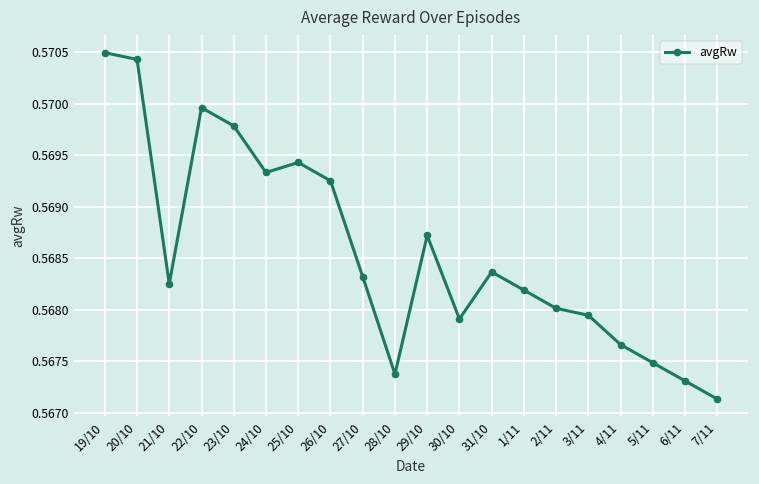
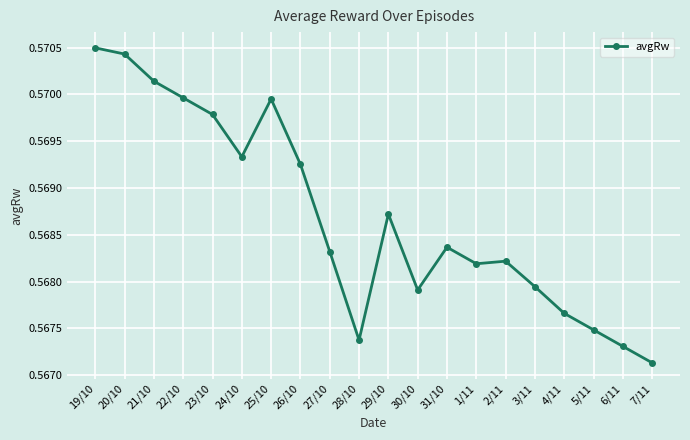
  {
    "19/10": 0.5705,
    "20/10": 0.5704,
-   "21/10": 0.5683,
+   "21/10": 0.5701,
    "22/10": 0.5700,
    "23/10": 0.5698,
    "24/10": 0.5693,
-   "25/10": 0.5694,
+   "25/10": 0.5700,
    "26/10": 0.5693,
    "27/10": 0.5683,
    "28/10": 0.5674,
    "29/10": 0.5687,
    "30/10": 0.5679,
    "31/10": 0.5684,
    "1/11": 0.5682,
-   "2/11": 0.5680,
+   "2/11": 0.5682,
    "3/11": 0.5679,
    "4/11": 0.5677,
    "5/11": 0.5675,
    "6/11": 0.5673,
    "7/11": 0.5671
  }
